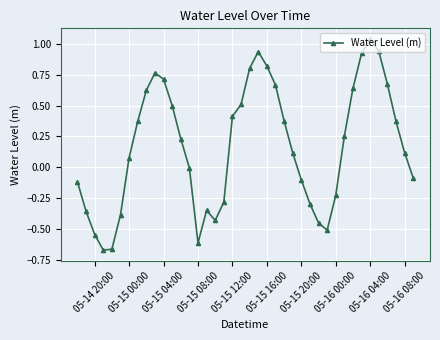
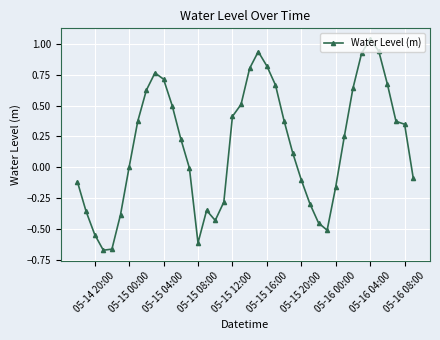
  {
    "05-14 20:00": -0.55,
-   "05-15 00:00": 0.08,
+   "05-15 00:00": 0.00,
    "05-15 04:00": 0.71,
    "05-15 08:00": -0.61,
    "05-15 12:00": 0.41,
    "05-15 16:00": 0.82,
    "05-15 20:00": -0.10,
-   "05-16 00:00": -0.23,
-   "05-16 08:00": 0.12
+   "05-16 00:00": -0.16,
+   "05-16 08:00": 0.35
  }
